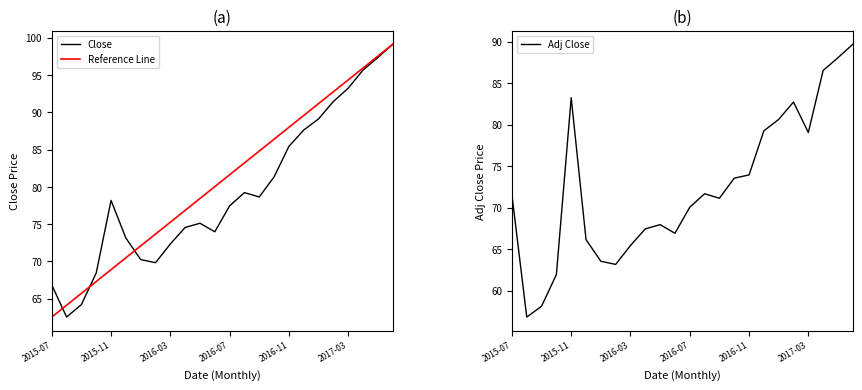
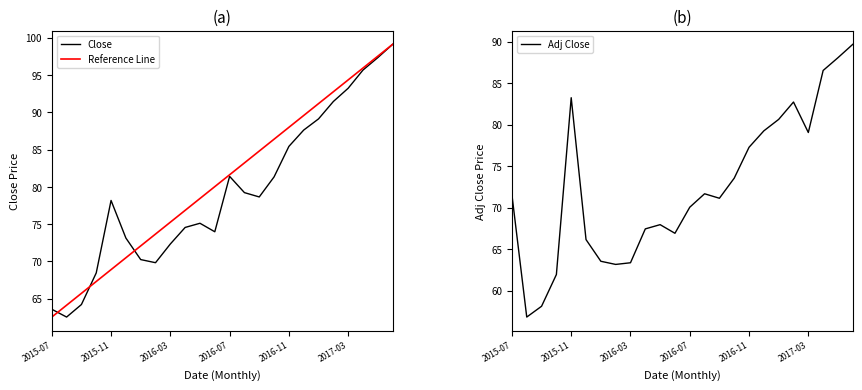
  {
    "(a)": {
      "Close": {
-       "2015-07": 67,
+       "2015-07": 64,
        "2015-11": 78,
        "2016-03": 72,
-       "2016-07": 77,
+       "2016-07": 81,
        "2016-11": 85,
        "2017-03": 93
      },
      "Reference Line": {
        "2015-07": 63
      }
    },
    "(b)": {
      "2015-07": 72,
      "2015-11": 83,
-     "2016-03": 65,
+     "2016-03": 63,
      "2016-07": 70,
-     "2016-11": 74,
+     "2016-11": 77,
      "2017-03": 79
    }
  }
